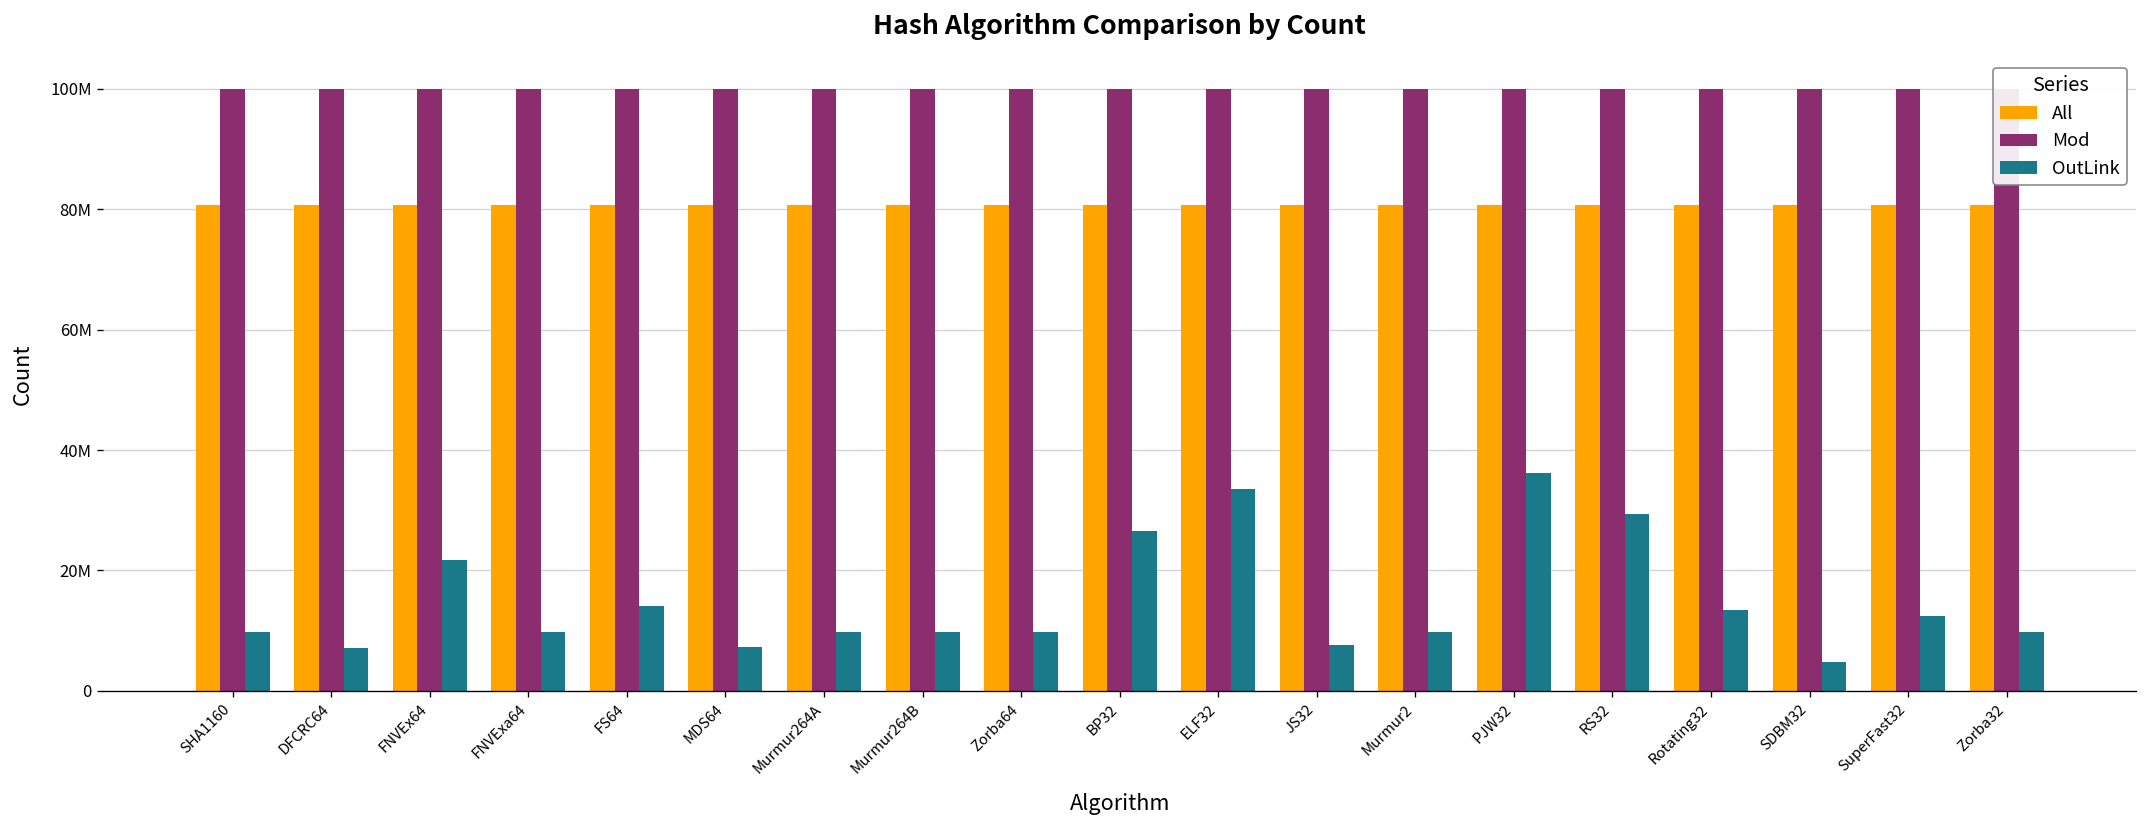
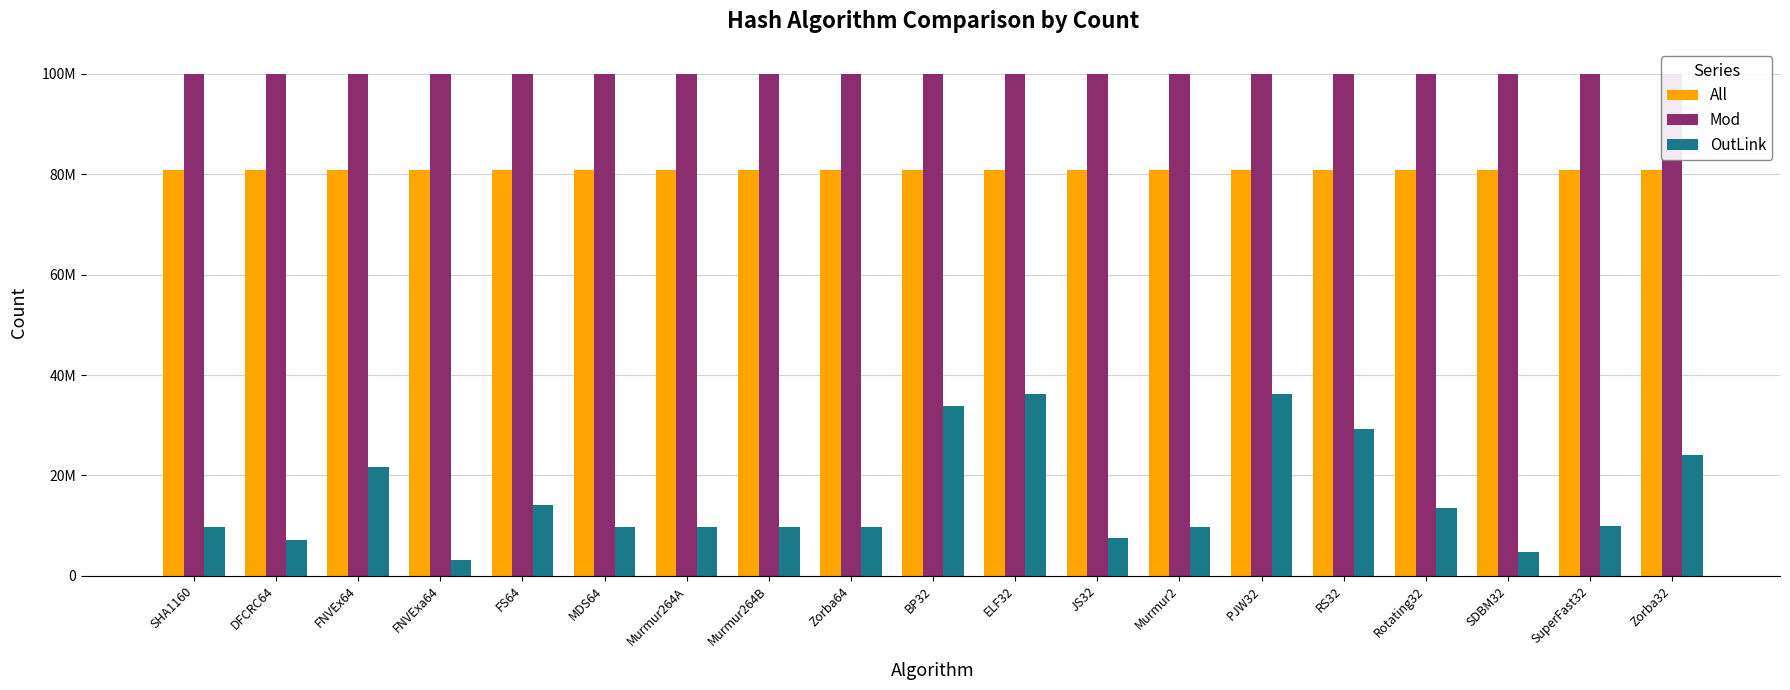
  {
    "All": {
      "SHA1160": 81000000,
      "DFCRC64": 81000000,
      "FNVEx64": 81000000,
      "FNVExa64": 81000000,
      "FS64": 81000000,
      "MDS64": 81000000,
      "Murmur264A": 81000000,
      "Murmur264B": 81000000,
      "Zorba64": 81000000,
      "BP32": 81000000,
      "ELF32": 81000000,
      "JS32": 81000000,
      "Murmur2": 81000000,
      "PJW32": 81000000,
      "RS32": 81000000,
      "Rotating32": 81000000,
      "SDBM32": 81000000,
      "SuperFast32": 81000000,
      "Zorba32": 81000000
    },
    "Mod": {
      "SHA1160": 100000000,
      "DFCRC64": 100000000,
      "FNVEx64": 100000000,
      "FNVExa64": 100000000,
      "FS64": 100000000,
      "MDS64": 100000000,
      "Murmur264A": 100000000,
      "Murmur264B": 100000000,
      "Zorba64": 100000000,
      "BP32": 100000000,
      "ELF32": 100000000,
      "JS32": 100000000,
      "Murmur2": 100000000,
      "PJW32": 100000000,
      "RS32": 100000000,
      "Rotating32": 100000000,
      "SDBM32": 100000000,
      "SuperFast32": 100000000
    },
    "OutLink": {
      "SHA1160": 10000000,
      "DFCRC64": 7000000,
      "FNVEx64": 22000000,
-     "FNVExa64": 10000000,
+     "FNVExa64": 3000000,
      "FS64": 14000000,
-     "MDS64": 7000000,
+     "MDS64": 10000000,
      "Murmur264A": 10000000,
      "Murmur264B": 10000000,
      "Zorba64": 10000000,
-     "BP32": 27000000,
-     "ELF32": 34000000,
+     "BP32": 34000000,
+     "ELF32": 36000000,
      "JS32": 8000000,
      "Murmur2": 10000000,
      "PJW32": 36000000,
      "RS32": 29000000,
      "Rotating32": 13000000,
      "SDBM32": 5000000,
-     "SuperFast32": 12000000,
-     "Zorba32": 10000000
+     "SuperFast32": 10000000,
+     "Zorba32": 24000000
    }
  }
